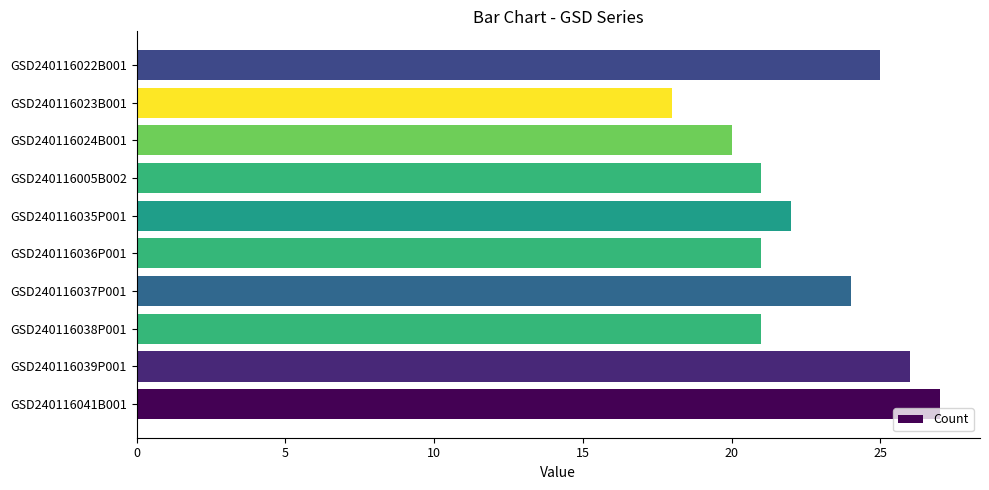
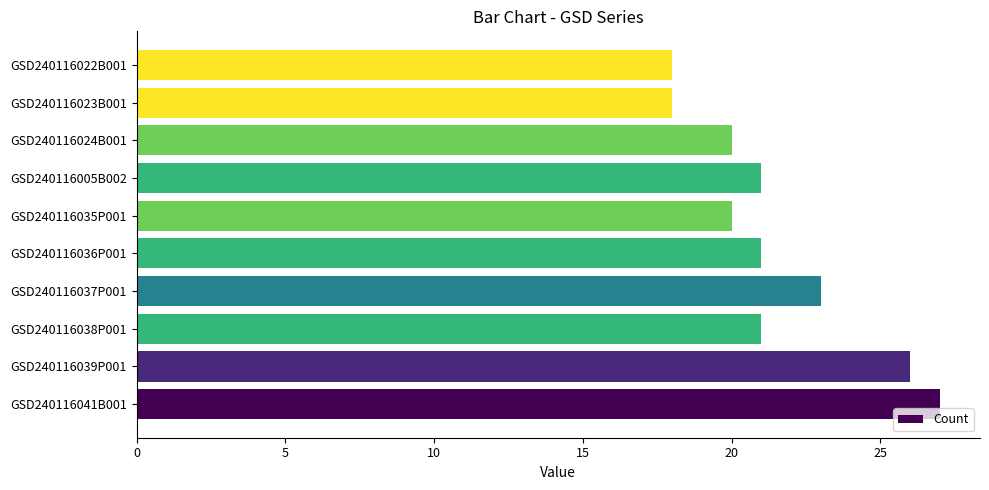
  {
-   "GSD240116022B001": 25,
+   "GSD240116022B001": 18,
    "GSD240116023B001": 18,
    "GSD240116024B001": 20,
    "GSD240116005B002": 21,
-   "GSD240116035P001": 22,
+   "GSD240116035P001": 20,
    "GSD240116036P001": 21,
-   "GSD240116037P001": 24,
+   "GSD240116037P001": 23,
    "GSD240116038P001": 21,
    "GSD240116039P001": 26,
    "GSD240116041B001": 27
  }
